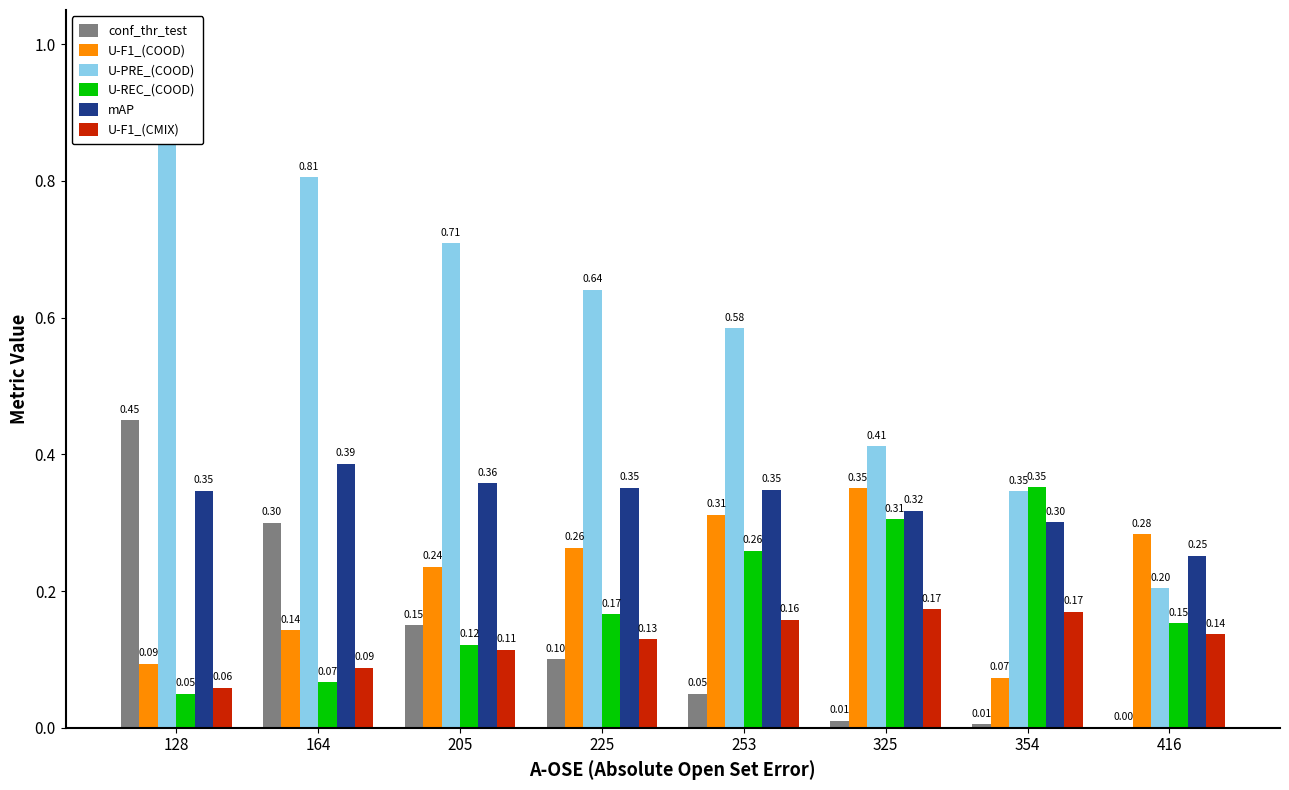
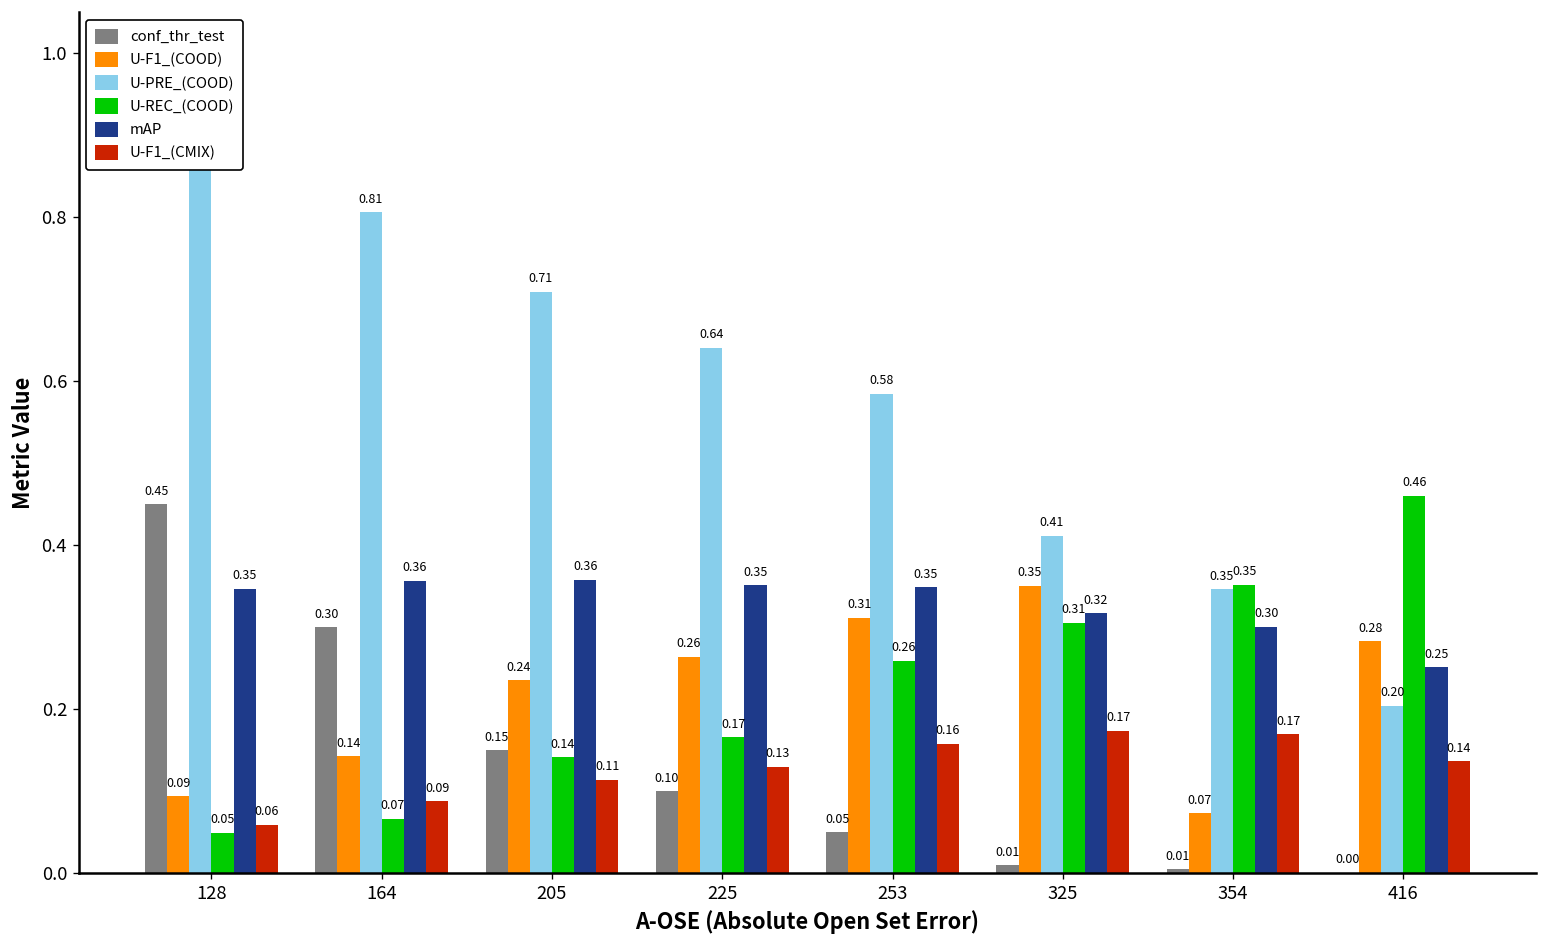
  {
    "conf_thr_test": {
      "128": 0.45,
      "164": 0.30,
      "205": 0.15,
      "225": 0.10,
      "253": 0.05,
      "325": 0.01,
      "354": 0.01,
      "416": 0.00
    },
    "U-F1_(COOD)": {
      "128": 0.09,
      "164": 0.14,
      "205": 0.24,
      "225": 0.26,
      "253": 0.31,
      "325": 0.35,
      "354": 0.07,
      "416": 0.28
    },
    "U-PRE_(COOD)": {
      "164": 0.81,
      "205": 0.71,
      "225": 0.64,
      "253": 0.58,
      "325": 0.41,
      "354": 0.35,
      "416": 0.20
    },
    "U-REC_(COOD)": {
      "128": 0.05,
      "164": 0.07,
-     "205": 0.12,
+     "205": 0.14,
      "225": 0.17,
      "253": 0.26,
      "325": 0.31,
      "354": 0.35,
-     "416": 0.15
+     "416": 0.46
    },
    "mAP": {
      "128": 0.35,
-     "164": 0.39,
+     "164": 0.36,
      "205": 0.36,
      "225": 0.35,
      "253": 0.35,
      "325": 0.32,
      "354": 0.30,
      "416": 0.25
    },
    "U-F1_(CMIX)": {
      "128": 0.06,
      "164": 0.09,
      "205": 0.11,
      "225": 0.13,
      "253": 0.16,
      "325": 0.17,
      "354": 0.17,
      "416": 0.14
    }
  }
